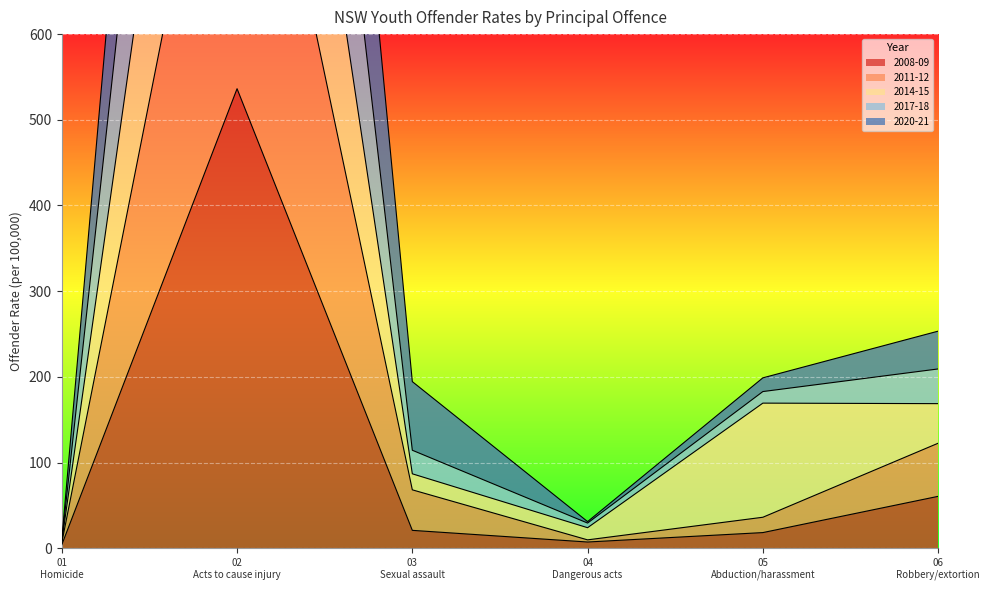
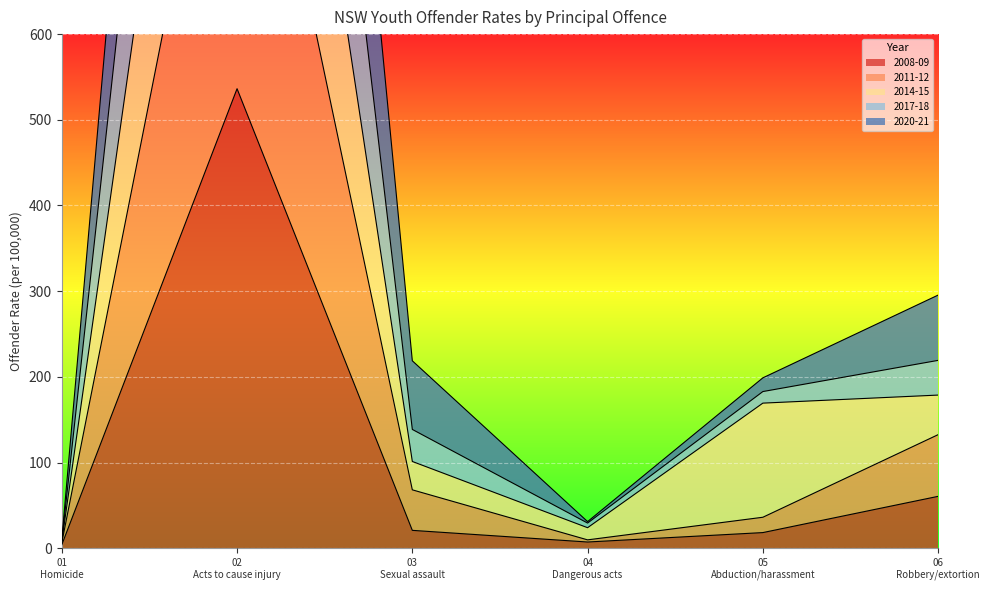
  {
    "2008-09": {
      "02 Acts to cause injury": 540,
      "03 Sexual assault": 20,
      "05 Abduction/harassment": 20,
      "06 Robbery/extortion": 60
    },
    "2011-12": {
      "03 Sexual assault": 50,
      "05 Abduction/harassment": 20,
-     "06 Robbery/extortion": 60
+     "06 Robbery/extortion": 70
    },
    "2014-15": {
-     "03 Sexual assault": 20,
+     "03 Sexual assault": 30,
      "04 Dangerous acts": 10,
      "05 Abduction/harassment": 130,
      "06 Robbery/extortion": 50
    },
    "2017-18": {
-     "03 Sexual assault": 30,
+     "03 Sexual assault": 40,
      "05 Abduction/harassment": 10,
      "06 Robbery/extortion": 40
    },
    "2020-21": {
      "03 Sexual assault": 80,
      "05 Abduction/harassment": 20,
-     "06 Robbery/extortion": 40
+     "06 Robbery/extortion": 80
    }
  }
